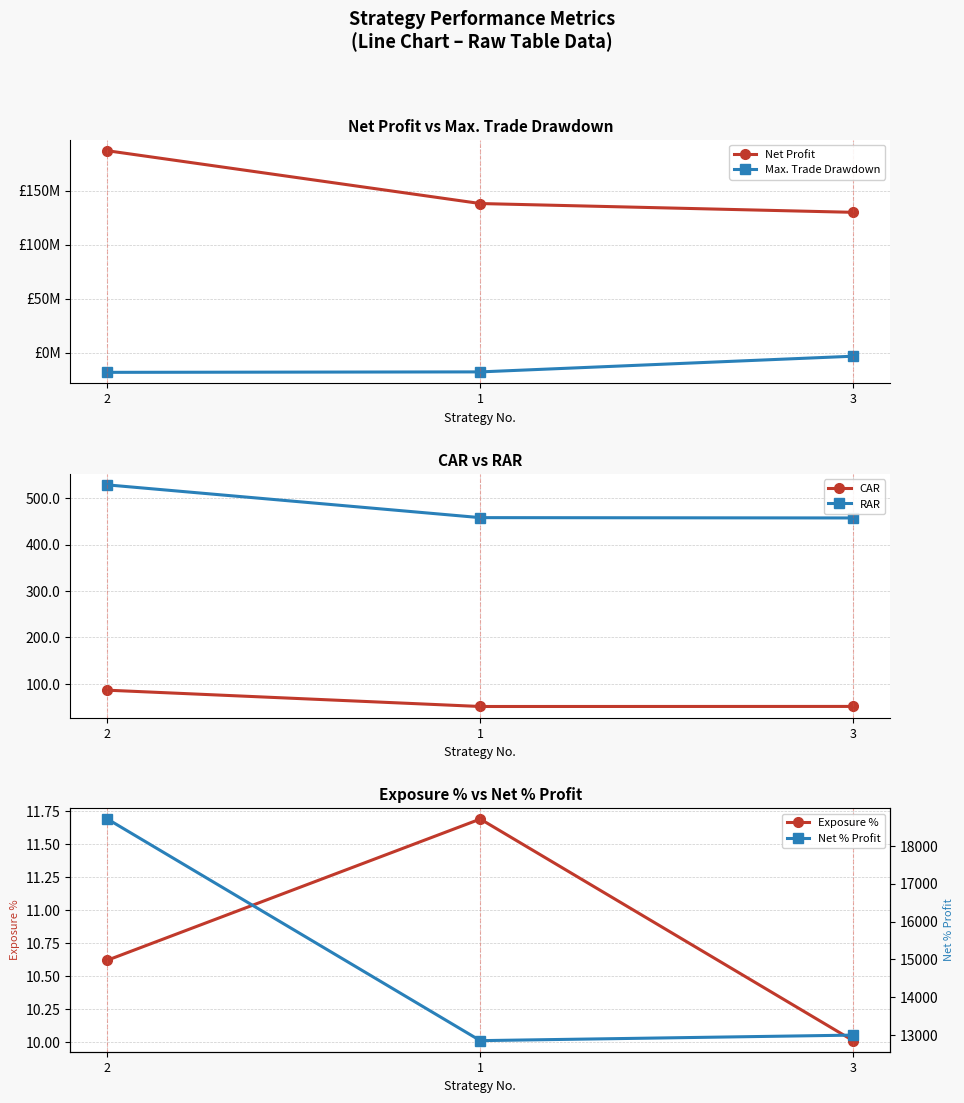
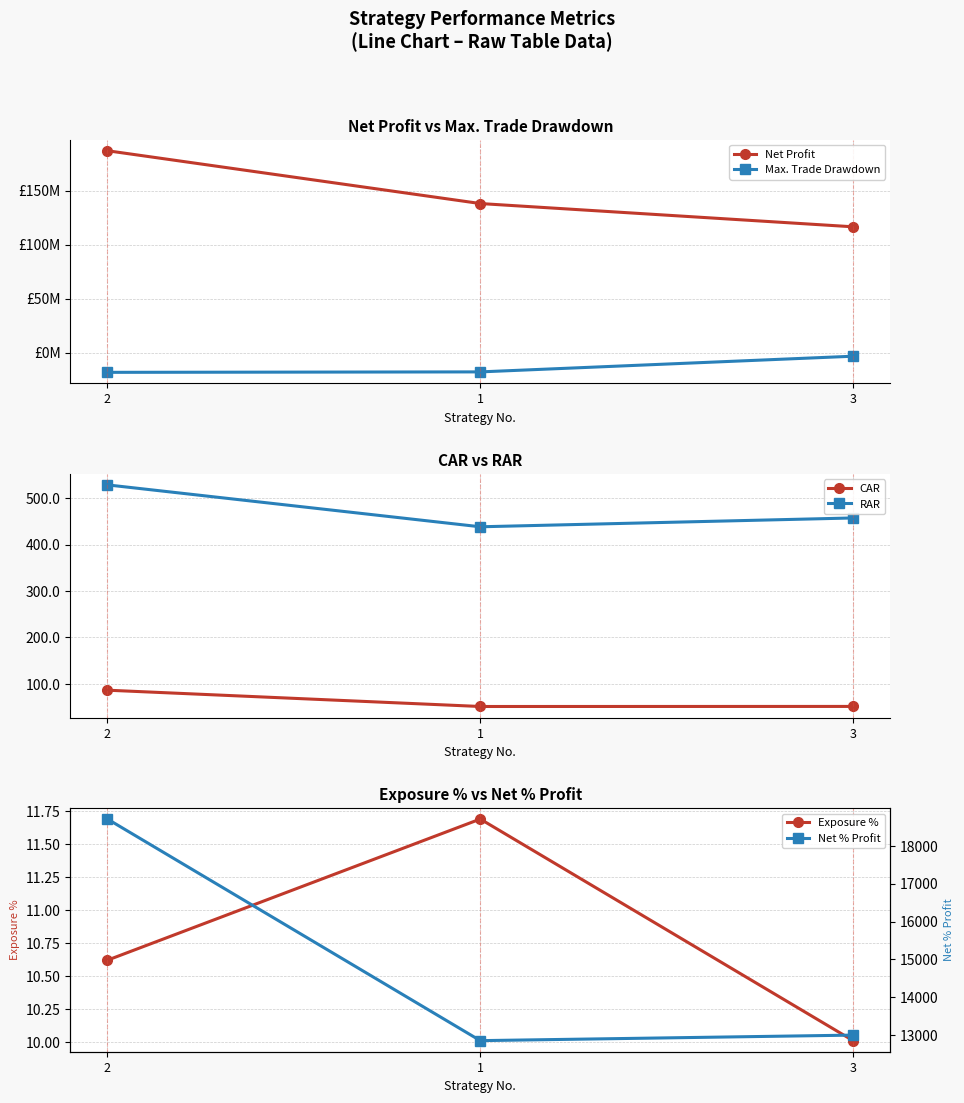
  {
    "Net Profit vs Max. Trade Drawdown": {
      "Net Profit": {
        "2": "£187000000",
        "1": "£138000000",
-       "3": "£130000000"
+       "3": "£117000000"
      },
      "Max. Trade Drawdown": {
        "2": "£-18000000",
        "1": "£-18000000",
        "3": "£-3000000"
      }
    },
    "CAR vs RAR": {
      "CAR": {
        "2": "90",
        "1": "50",
        "3": "50"
      },
      "RAR": {
        "2": "530",
-       "1": "460",
+       "1": "440",
        "3": "460"
      }
    }
  }
